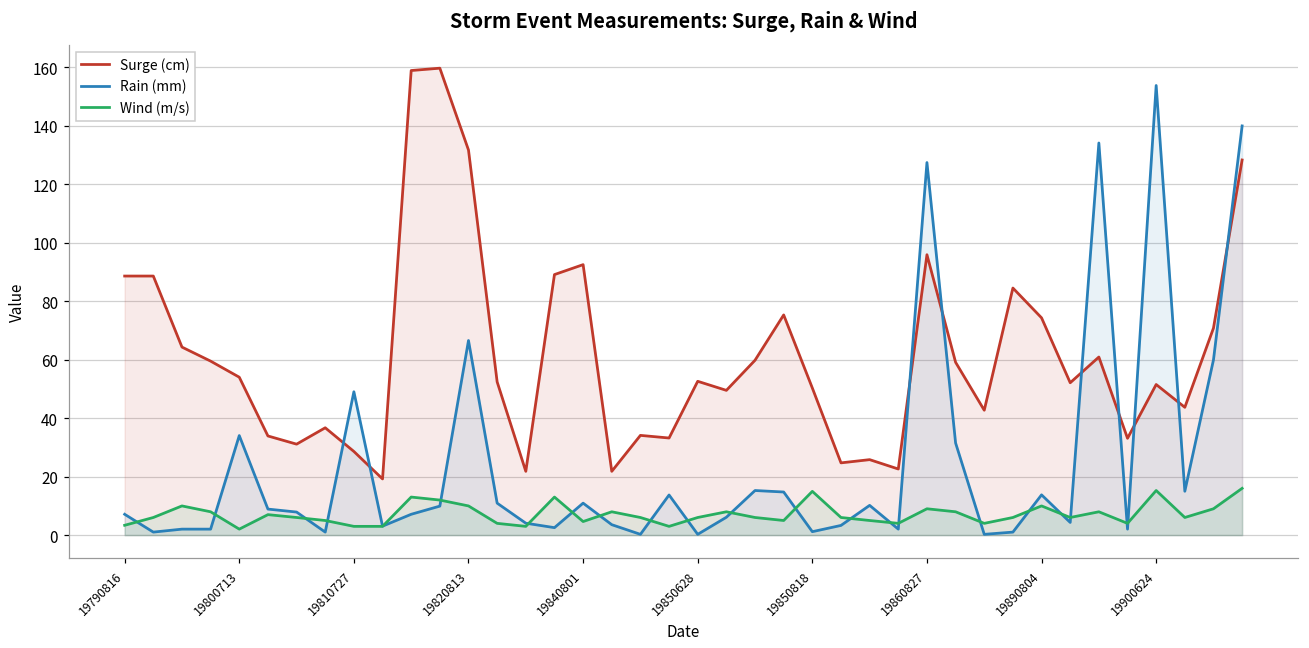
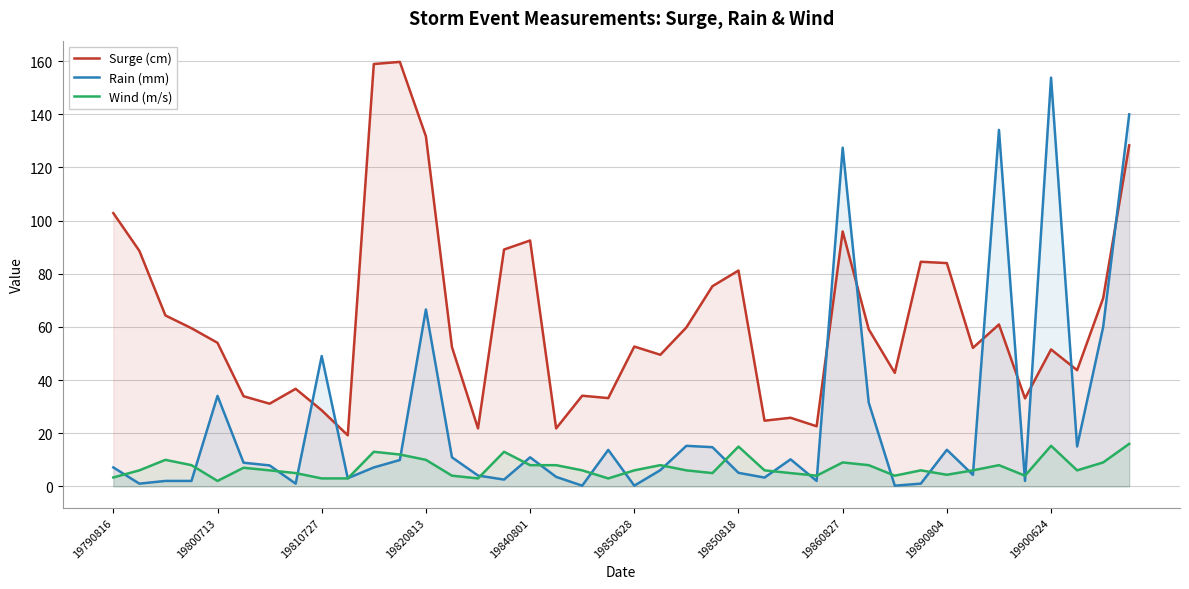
  {
    "Surge (cm)": {
-     "19790816": 89,
+     "19790816": 103,
      "19800713": 54,
      "19810727": 29,
      "19820813": 132,
      "19840801": 93,
      "19850628": 53,
-     "19850818": 50,
+     "19850818": 81,
      "19860827": 96,
-     "19890804": 74,
+     "19890804": 84,
      "19900624": 52
    },
    "Rain (mm)": {
      "19790816": 7,
      "19800713": 34,
      "19810727": 49,
      "19820813": 67,
      "19840801": 11,
      "19850628": 0,
-     "19850818": 1,
+     "19850818": 5,
      "19860827": 127,
      "19890804": 14,
      "19900624": 154
    },
    "Wind (m/s)": {
      "19790816": 3,
      "19800713": 2,
      "19810727": 3,
      "19820813": 10,
-     "19840801": 5,
+     "19840801": 8,
      "19850628": 6,
      "19850818": 15,
      "19860827": 9,
-     "19890804": 10,
+     "19890804": 4,
      "19900624": 15
    }
  }
